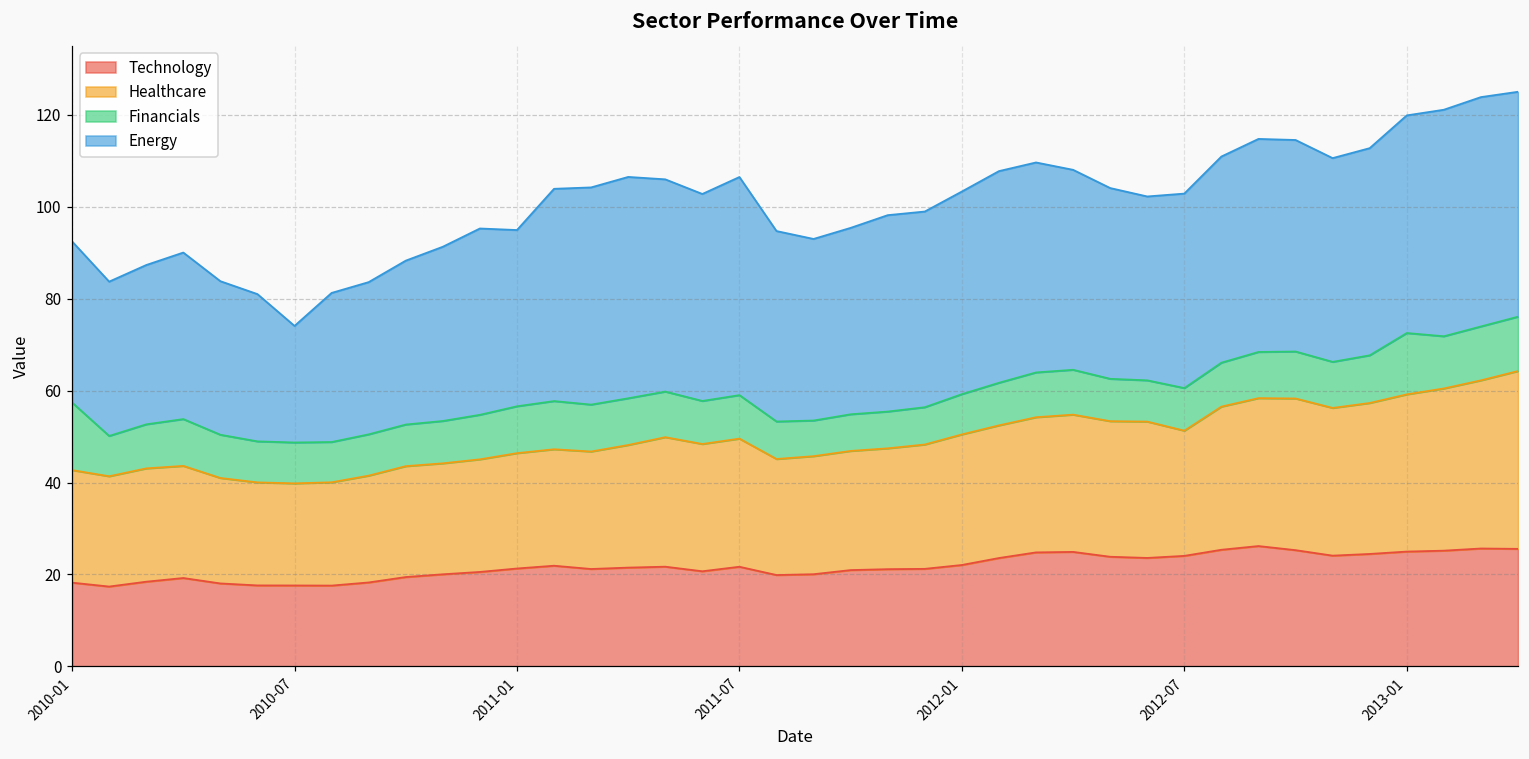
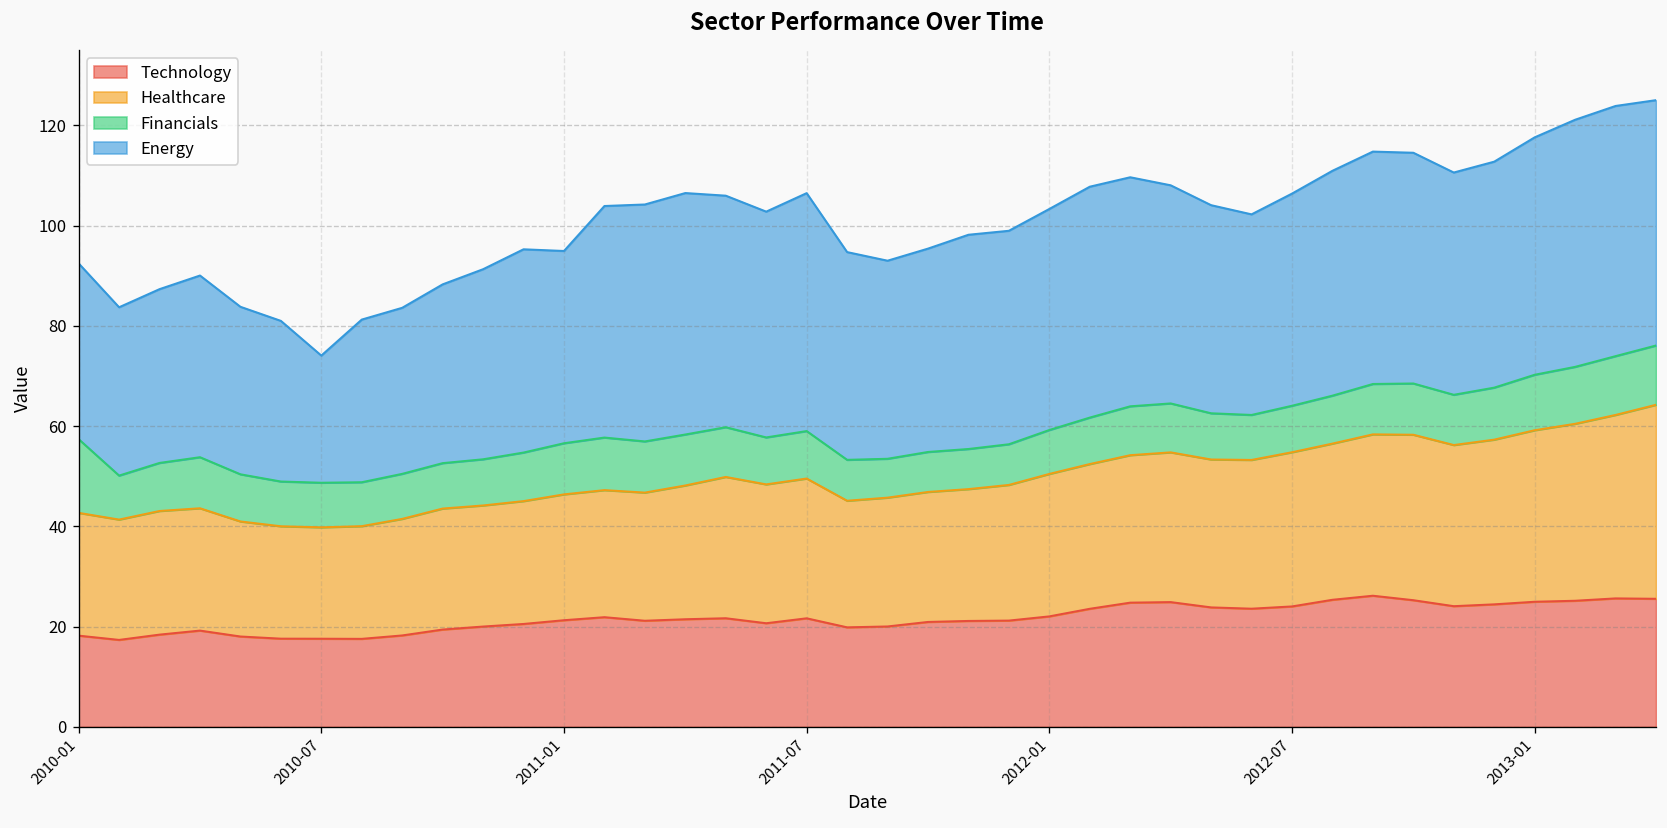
  {
    "Technology": {
      "2010-01": 18,
      "2010-07": 18,
      "2011-01": 21,
      "2011-07": 22,
      "2012-01": 22,
      "2012-07": 24,
      "2013-01": 25
    },
    "Healthcare": {
      "2010-01": 24,
      "2010-07": 22,
      "2011-01": 25,
      "2011-07": 28,
      "2012-01": 28,
-     "2012-07": 27,
+     "2012-07": 31,
      "2013-01": 34
    },
    "Financials": {
      "2010-01": 15,
      "2010-07": 9,
      "2011-01": 10,
      "2011-07": 9,
      "2012-01": 9,
      "2012-07": 9,
-     "2013-01": 13
+     "2013-01": 11
    },
    "Energy": {
      "2010-01": 35,
      "2010-07": 25,
      "2011-01": 38,
      "2011-07": 47,
      "2012-01": 44,
      "2012-07": 42,
      "2013-01": 47
    }
  }
